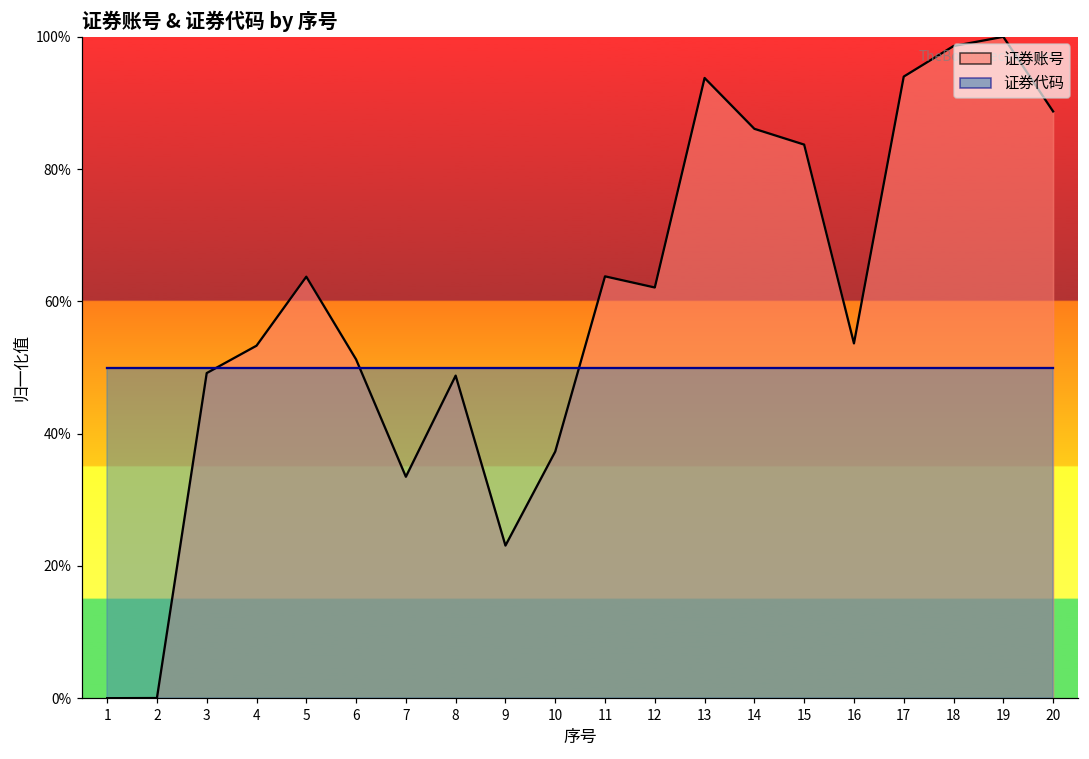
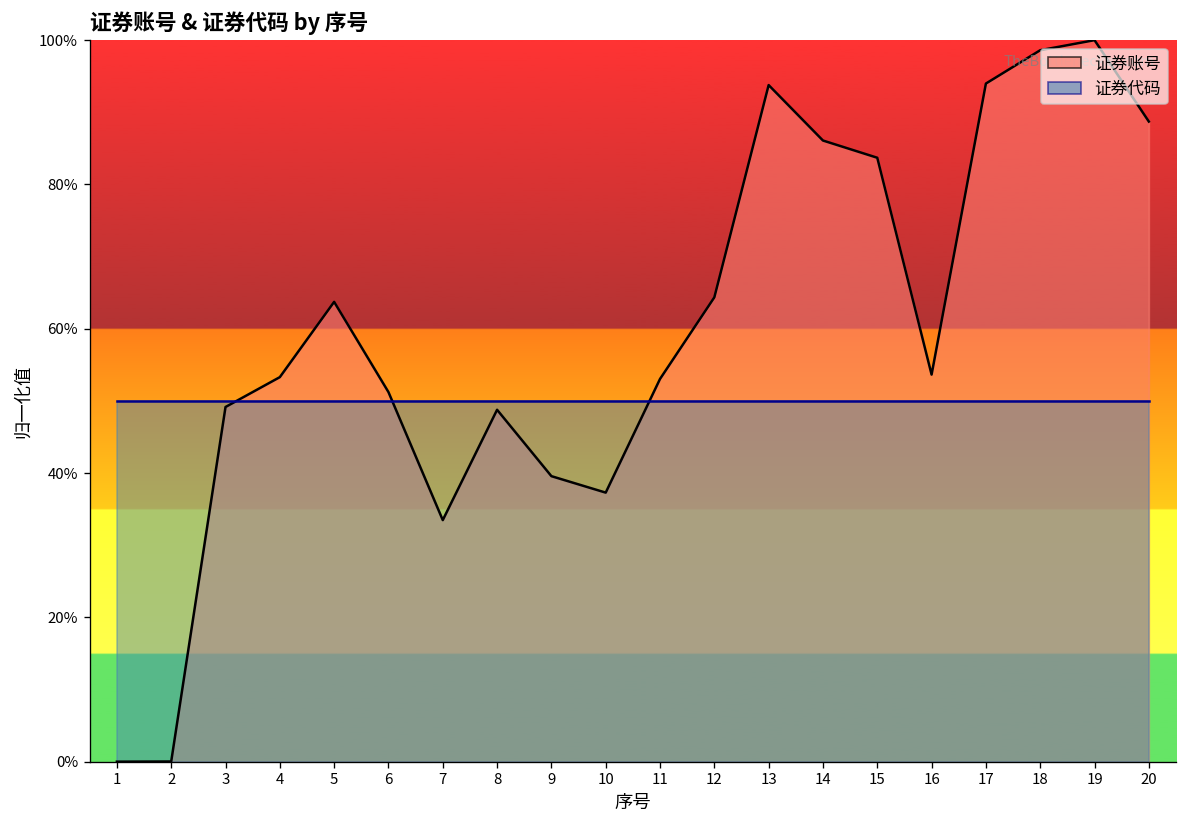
  {
    "证券账号": {
      "1": "0%",
      "2": "0%",
      "3": "49%",
      "4": "53%",
      "5": "64%",
      "6": "51%",
      "7": "33%",
      "8": "49%",
-     "9": "23%",
+     "9": "40%",
      "10": "37%",
-     "11": "64%",
-     "12": "62%",
+     "11": "53%",
+     "12": "64%",
      "13": "94%",
      "14": "86%",
      "15": "84%",
      "16": "54%",
      "17": "94%",
      "18": "99%",
      "19": "100%",
      "20": "89%"
    },
    "证券代码": {
      "1": "50%",
      "2": "50%",
      "3": "50%",
      "4": "50%",
      "5": "50%",
      "6": "50%",
      "7": "50%",
      "8": "50%",
      "9": "50%",
      "10": "50%",
      "11": "50%",
      "12": "50%",
      "13": "50%",
      "14": "50%",
      "15": "50%",
      "16": "50%",
      "17": "50%",
      "18": "50%",
      "19": "50%",
      "20": "50%"
    }
  }
